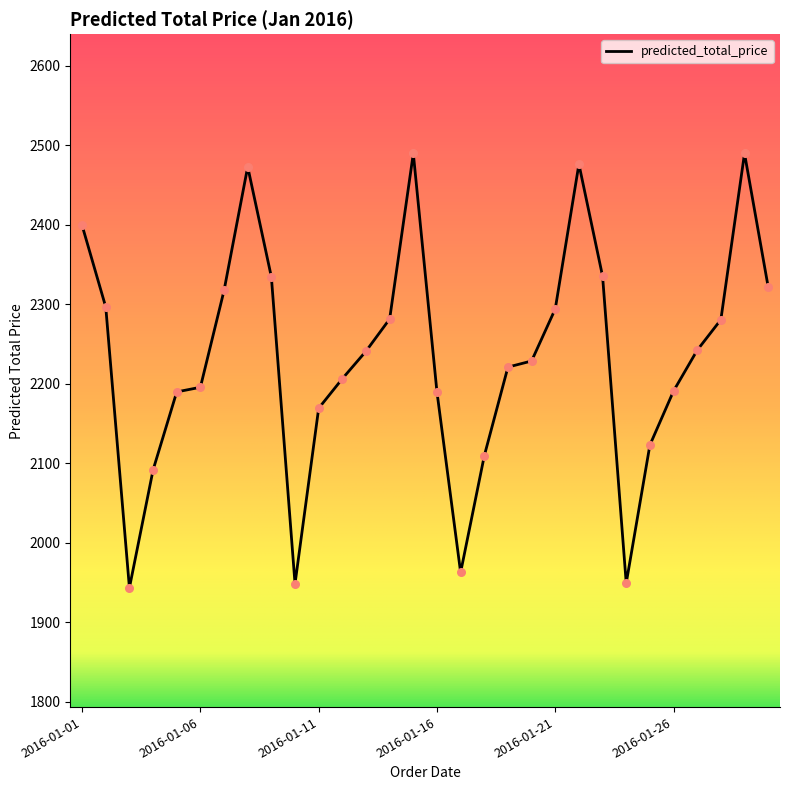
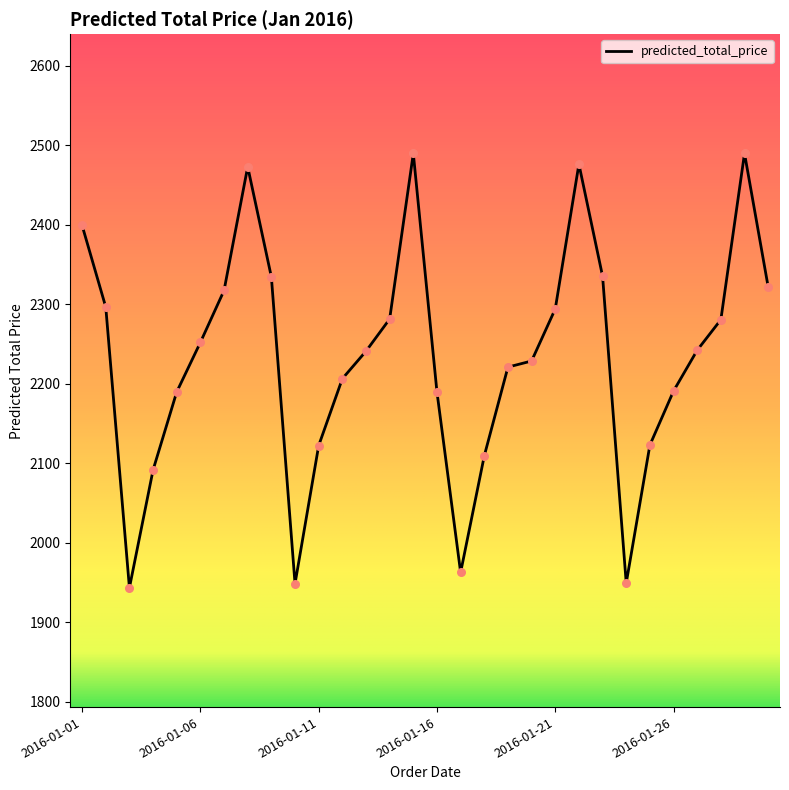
  {
    "2016-01-01": 2400,
-   "2016-01-06": 2200,
-   "2016-01-11": 2170,
+   "2016-01-06": 2250,
+   "2016-01-11": 2120,
    "2016-01-16": 2190,
    "2016-01-21": 2290,
    "2016-01-26": 2190
  }
